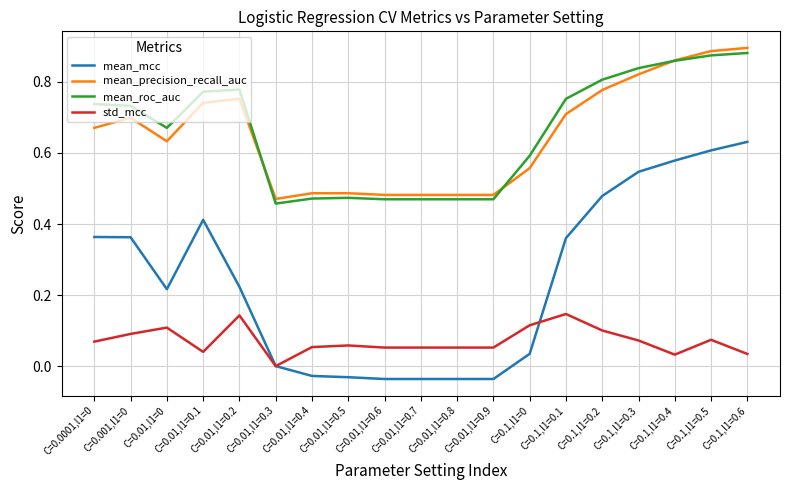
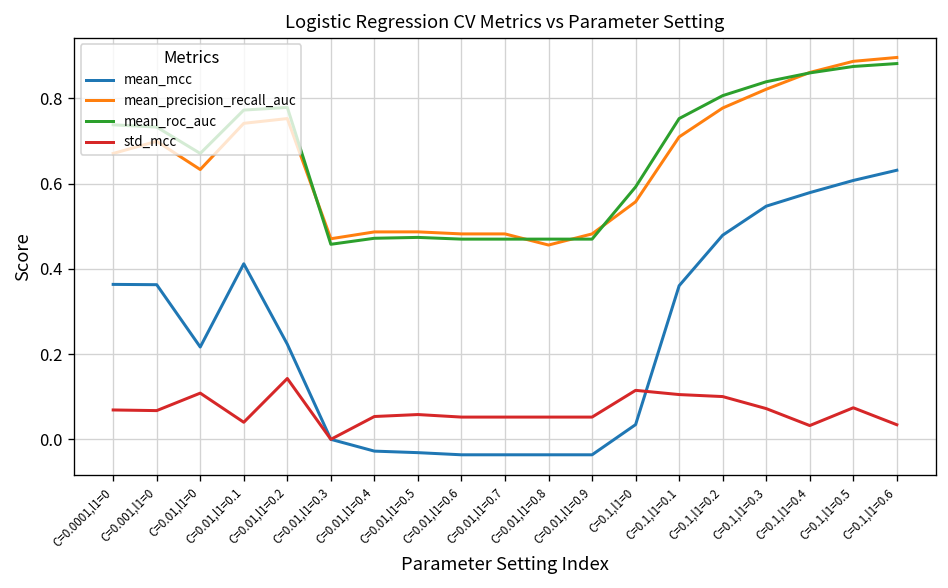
  {
    "mean_mcc": {
      "C=0.0001,l1=0": 0.36,
      "C=0.001,l1=0": 0.36,
      "C=0.01,l1=0": 0.22,
      "C=0.01,l1=0.1": 0.41,
      "C=0.01,l1=0.2": 0.22,
      "C=0.01,l1=0.4": -0.03,
      "C=0.01,l1=0.5": -0.03,
      "C=0.01,l1=0.6": -0.04,
      "C=0.01,l1=0.7": -0.04,
      "C=0.01,l1=0.8": -0.04,
      "C=0.01,l1=0.9": -0.04,
      "C=0.1,l1=0": 0.03,
      "C=0.1,l1=0.1": 0.36,
      "C=0.1,l1=0.2": 0.48,
      "C=0.1,l1=0.3": 0.55,
      "C=0.1,l1=0.4": 0.58,
      "C=0.1,l1=0.5": 0.61,
      "C=0.1,l1=0.6": 0.63
    },
    "mean_precision_recall_auc": {
      "C=0.0001,l1=0": 0.67,
      "C=0.01,l1=0": 0.63,
      "C=0.01,l1=0.3": 0.47,
      "C=0.01,l1=0.4": 0.49,
      "C=0.01,l1=0.5": 0.49,
      "C=0.01,l1=0.6": 0.48,
      "C=0.01,l1=0.7": 0.48,
-     "C=0.01,l1=0.8": 0.48,
+     "C=0.01,l1=0.8": 0.46,
      "C=0.01,l1=0.9": 0.48,
      "C=0.1,l1=0": 0.56,
      "C=0.1,l1=0.1": 0.71,
      "C=0.1,l1=0.2": 0.78,
      "C=0.1,l1=0.3": 0.82,
      "C=0.1,l1=0.5": 0.89,
      "C=0.1,l1=0.6": 0.90
    },
    "mean_roc_auc": {
      "C=0.01,l1=0": 0.67,
      "C=0.01,l1=0.3": 0.46,
      "C=0.01,l1=0.4": 0.47,
      "C=0.01,l1=0.5": 0.47,
      "C=0.01,l1=0.6": 0.47,
      "C=0.01,l1=0.7": 0.47,
      "C=0.01,l1=0.8": 0.47,
      "C=0.01,l1=0.9": 0.47,
      "C=0.1,l1=0": 0.59,
      "C=0.1,l1=0.1": 0.75,
      "C=0.1,l1=0.2": 0.81,
      "C=0.1,l1=0.3": 0.84,
      "C=0.1,l1=0.5": 0.87,
      "C=0.1,l1=0.6": 0.88
    },
    "std_mcc": {
      "C=0.0001,l1=0": 0.07,
-     "C=0.001,l1=0": 0.09,
+     "C=0.001,l1=0": 0.07,
      "C=0.01,l1=0": 0.11,
      "C=0.01,l1=0.1": 0.04,
      "C=0.01,l1=0.2": 0.14,
      "C=0.01,l1=0.4": 0.05,
      "C=0.01,l1=0.5": 0.06,
      "C=0.01,l1=0.6": 0.05,
      "C=0.01,l1=0.7": 0.05,
      "C=0.01,l1=0.8": 0.05,
      "C=0.01,l1=0.9": 0.05,
      "C=0.1,l1=0": 0.11,
-     "C=0.1,l1=0.1": 0.15,
+     "C=0.1,l1=0.1": 0.11,
      "C=0.1,l1=0.2": 0.10,
      "C=0.1,l1=0.3": 0.07,
      "C=0.1,l1=0.4": 0.03,
      "C=0.1,l1=0.5": 0.07,
      "C=0.1,l1=0.6": 0.03
    }
  }
